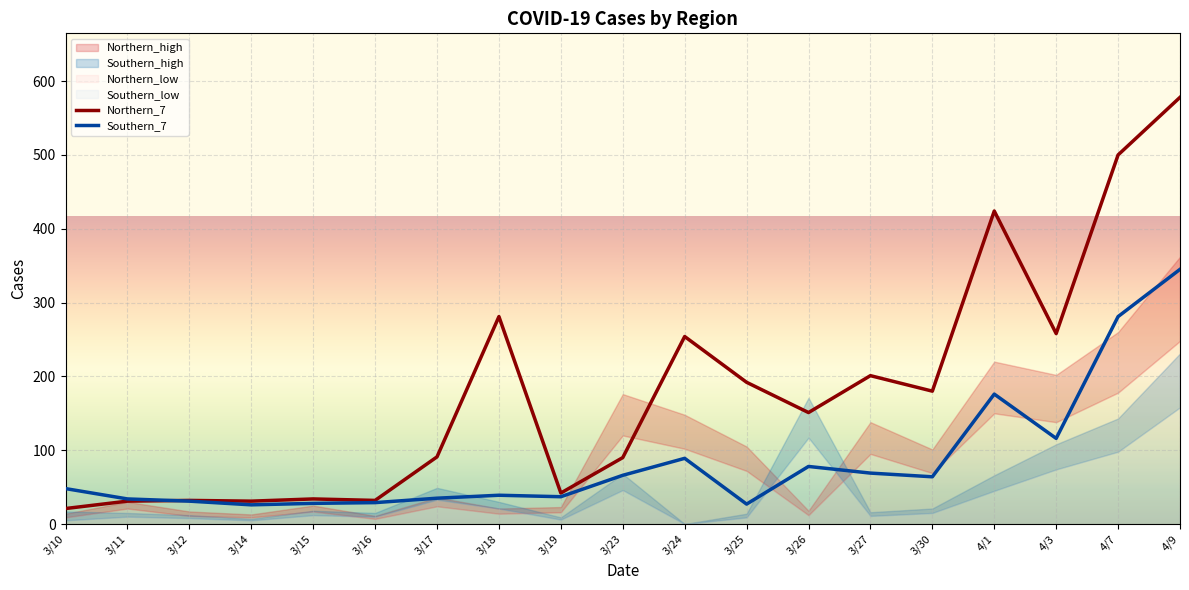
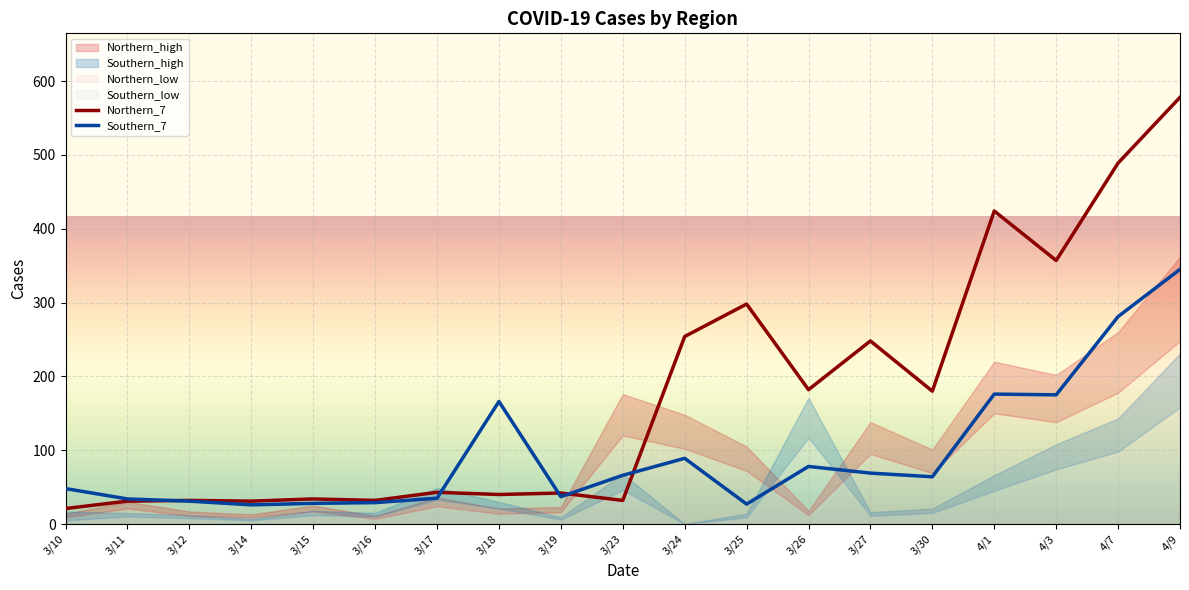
  {
    "Northern_7": {
      "3/10": 20,
      "3/14": 30,
      "3/15": 30,
-     "3/17": 90,
-     "3/18": 280,
+     "3/17": 40,
+     "3/18": 40,
      "3/19": 40,
-     "3/23": 90,
+     "3/23": 30,
      "3/24": 250,
-     "3/25": 190,
-     "3/26": 150,
-     "3/27": 200,
+     "3/25": 300,
+     "3/26": 180,
+     "3/27": 250,
      "3/30": 180,
      "4/1": 420,
-     "4/3": 260,
-     "4/7": 500,
+     "4/3": 360,
+     "4/7": 490,
      "4/9": 580
    },
    "Southern_7": {
      "3/10": 50,
      "3/14": 30,
-     "3/18": 40,
+     "3/18": 170,
      "3/19": 40,
      "3/24": 90,
      "3/25": 30,
      "3/26": 80,
      "3/27": 70,
      "3/30": 60,
      "4/1": 180,
-     "4/3": 120,
+     "4/3": 180,
      "4/7": 280,
      "4/9": 350
    }
  }
